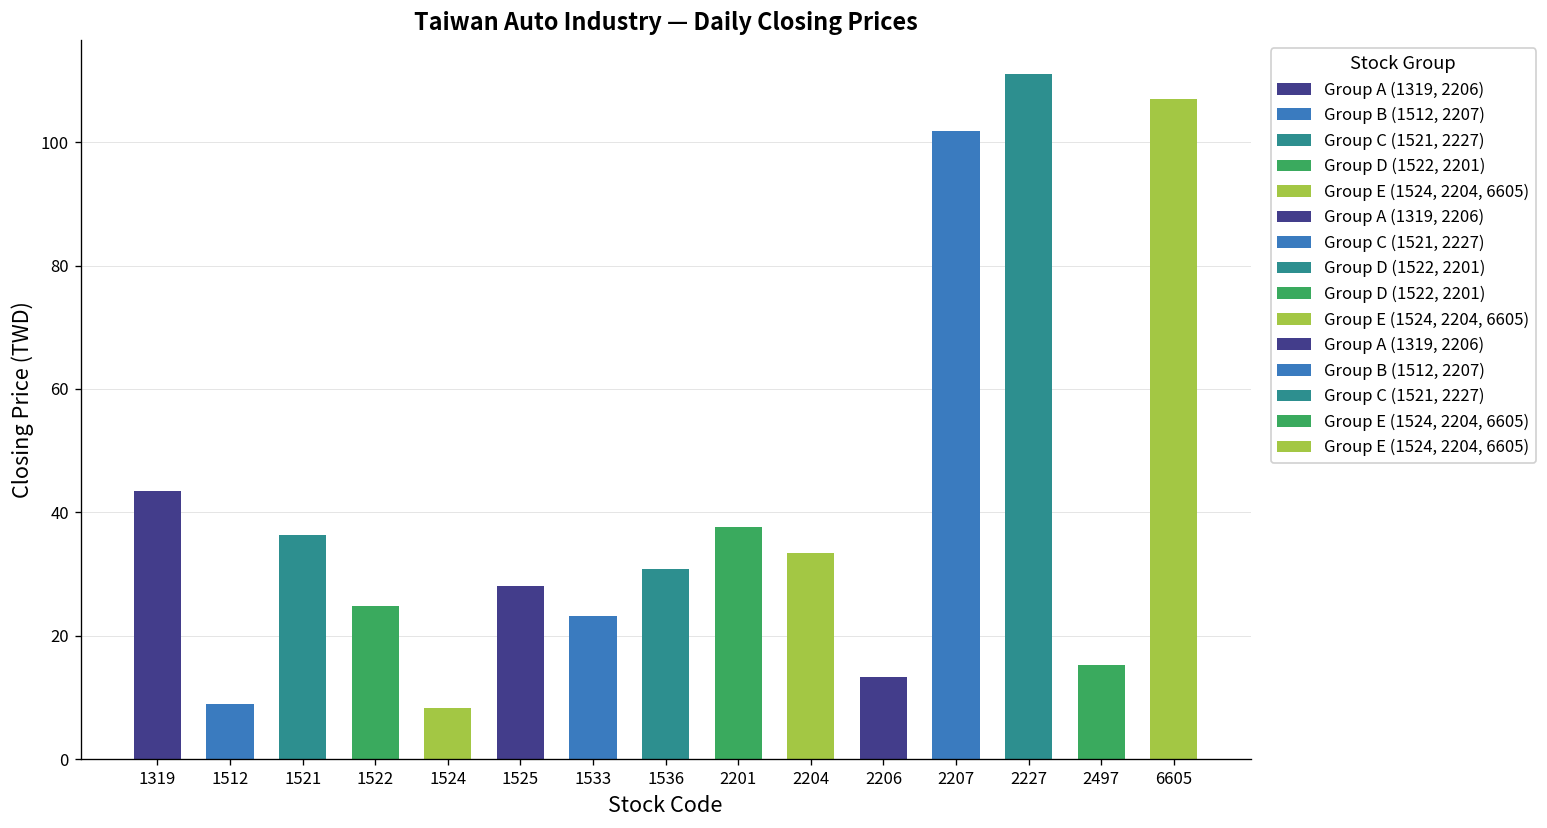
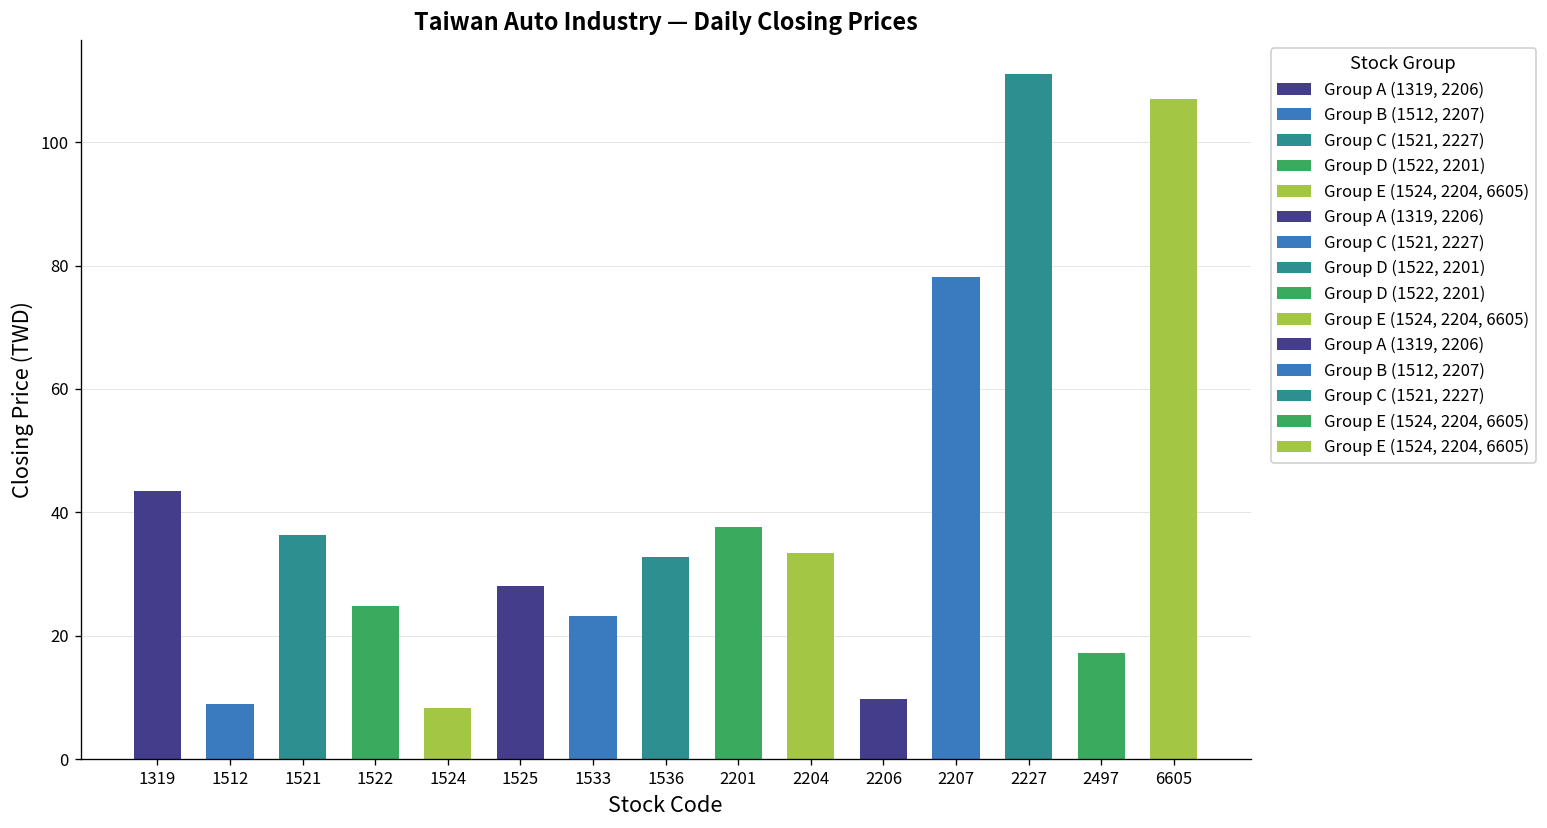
  {
    "1319": 44,
    "1512": 9,
    "1521": 36,
    "1522": 25,
    "1524": 8,
    "1525": 28,
    "1533": 23,
-   "1536": 31,
+   "1536": 33,
    "2201": 38,
    "2204": 34,
-   "2206": 13,
-   "2207": 102,
+   "2206": 10,
+   "2207": 78,
    "2227": 111,
-   "2497": 15,
+   "2497": 17,
    "6605": 107
  }
